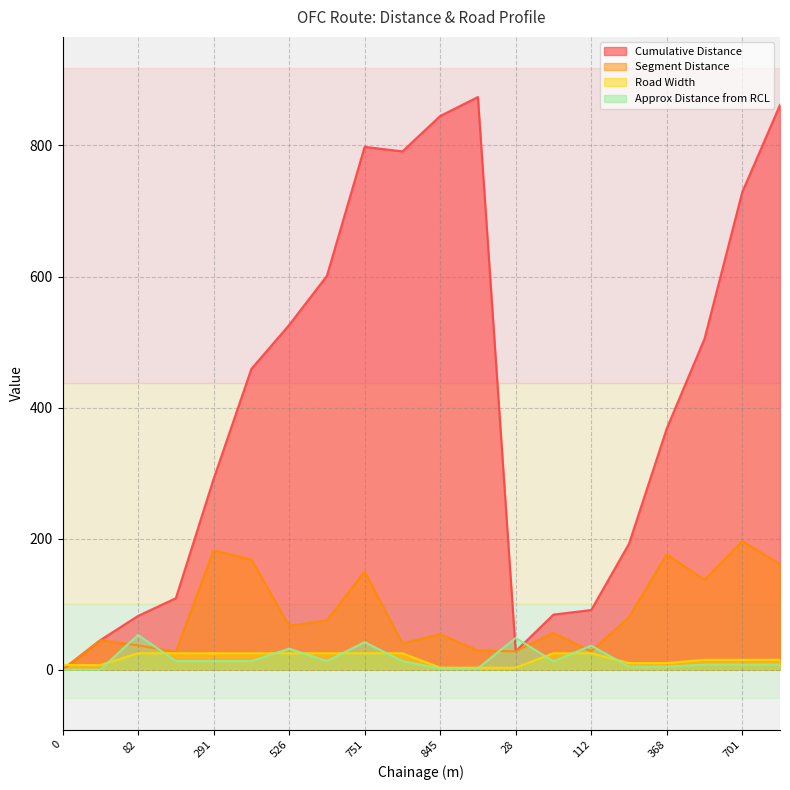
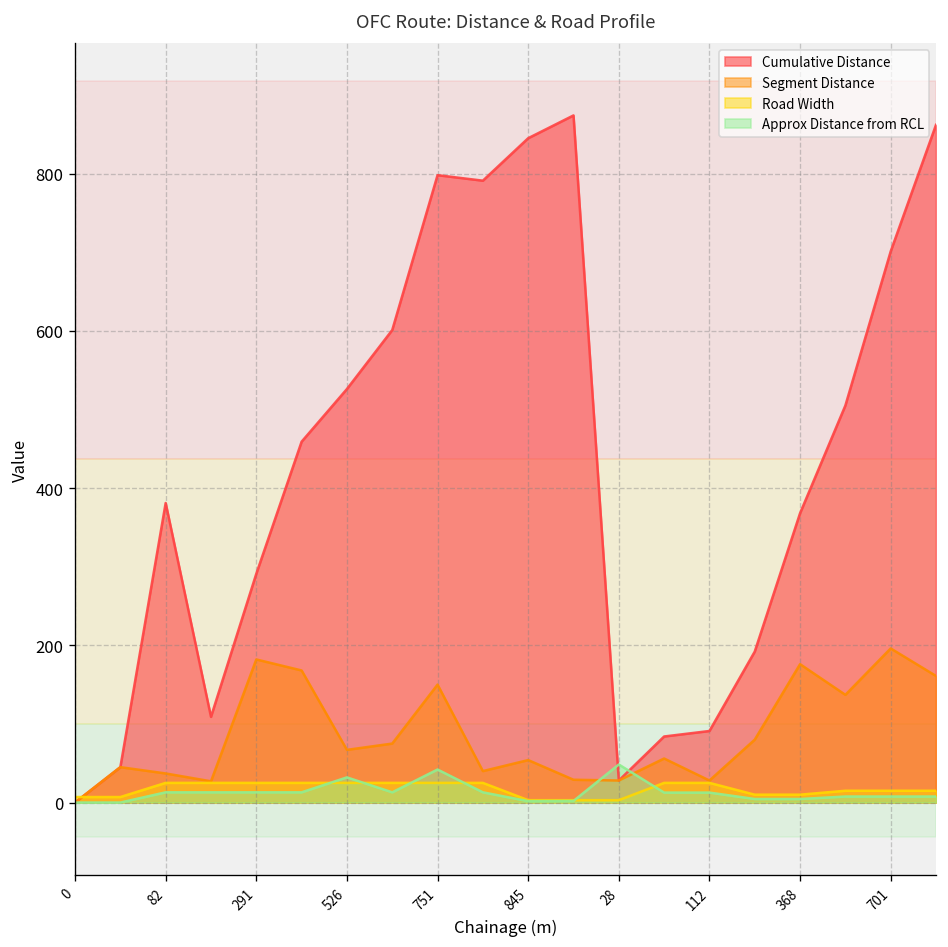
  {
    "Cumulative Distance": {
-     "82": 80,
+     "82": 380,
      "291": 290,
      "526": 530,
      "751": 800,
      "845": 850,
      "112": 90,
      "368": 370,
-     "701": 730
+     "701": 700
    },
    "Approx Distance from RCL": {
-     "82": 50,
+     "82": 10,
      "291": 10,
      "526": 30,
      "751": 40,
      "28": 50,
-     "112": 40,
+     "112": 10,
      "368": 0,
      "701": 10
    }
  }
